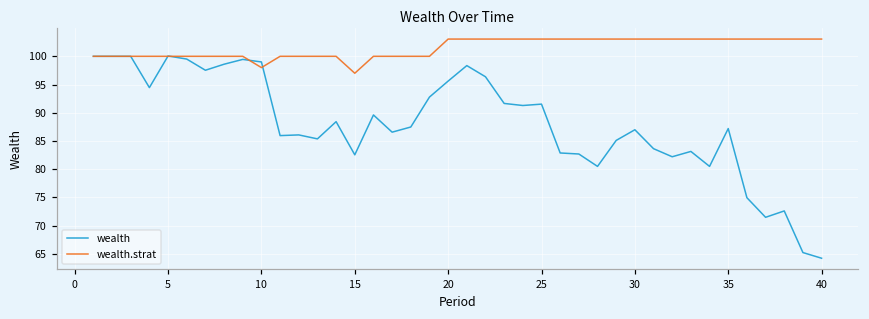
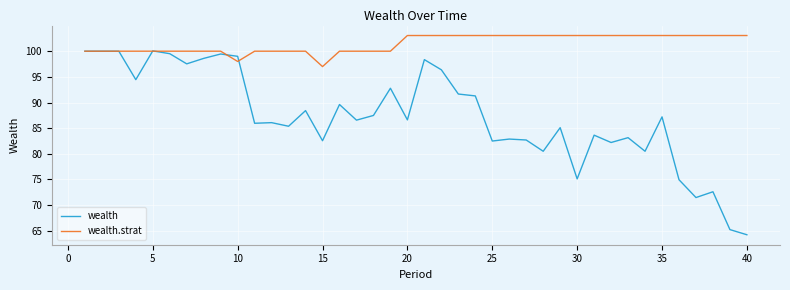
  {
    "wealth": {
      "10": 99,
      "15": 83,
-     "20": 96,
-     "25": 92,
-     "30": 87,
+     "20": 87,
+     "25": 82,
+     "30": 75,
      "35": 87,
      "40": 64
    },
    "wealth.strat": {
      "10": 98,
      "15": 97,
      "20": 103,
      "25": 103,
      "30": 103,
      "35": 103,
      "40": 103
    }
  }
